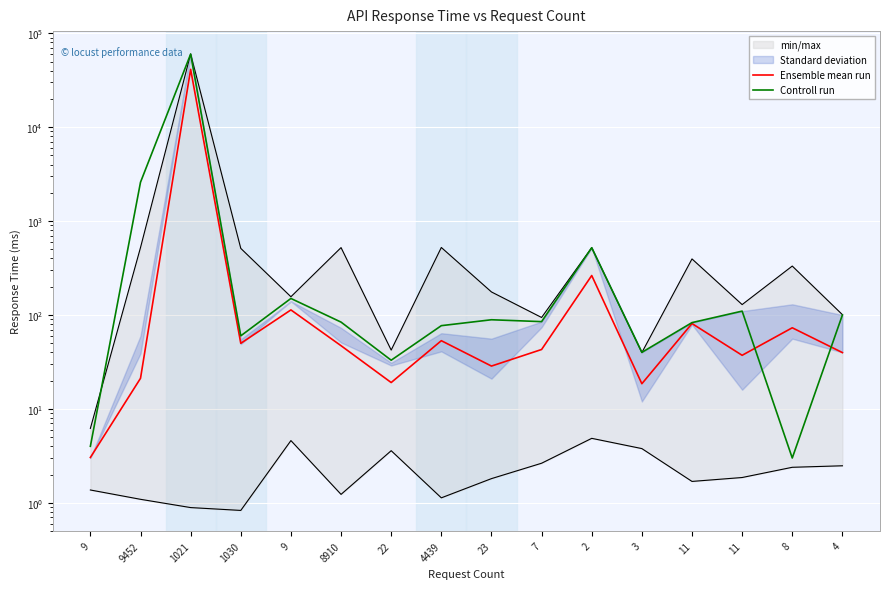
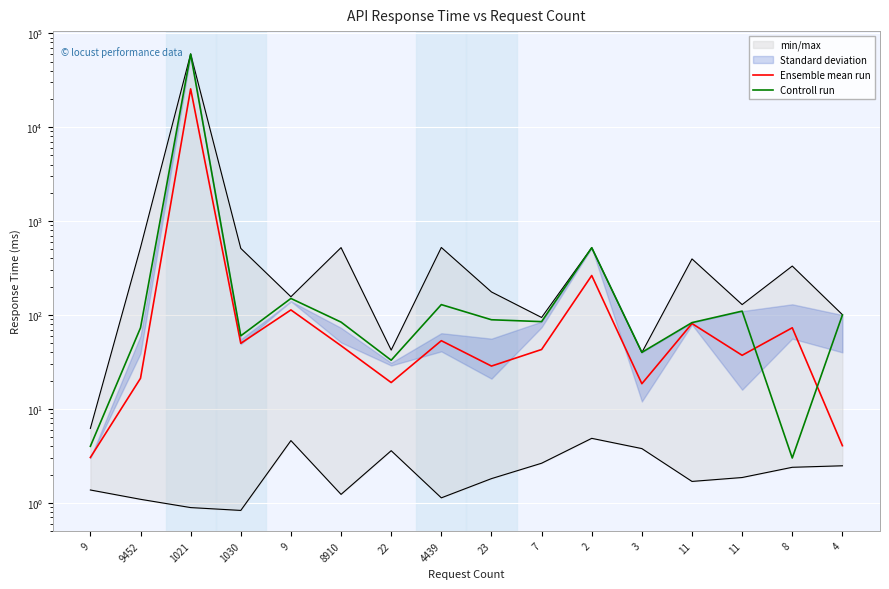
  {
    "Ensemble mean run": {
      "9452": 21,
-     "1021": 40000,
+     "1021": 26000,
      "1030": 50,
      "8910": 50,
      "22": 19,
      "4439": 50,
      "23": 29,
      "7": 40,
      "2": 260,
      "3": 19,
      "8": 70,
-     "4": 40
+     "4": 4.1
    },
    "Controll run": {
-     "9452": 2600,
+     "9452": 70,
      "1030": 60,
      "8910": 80,
      "22": 33,
-     "4439": 80,
+     "4439": 130,
      "23": 90,
      "8": 3
    }
  }
